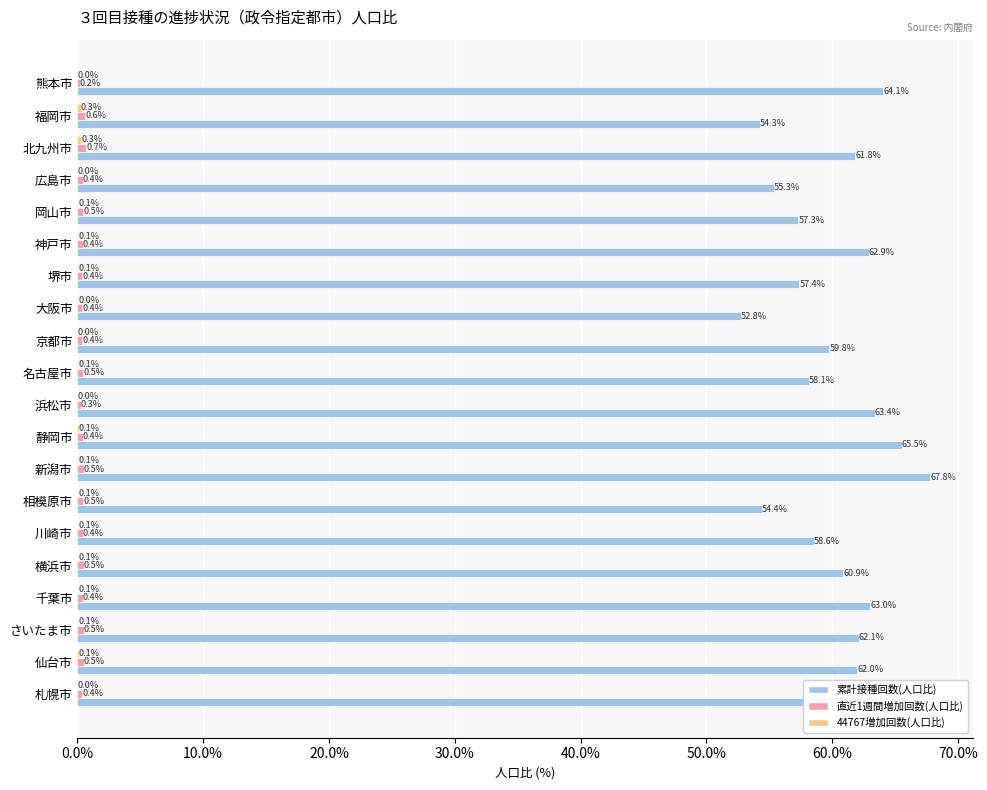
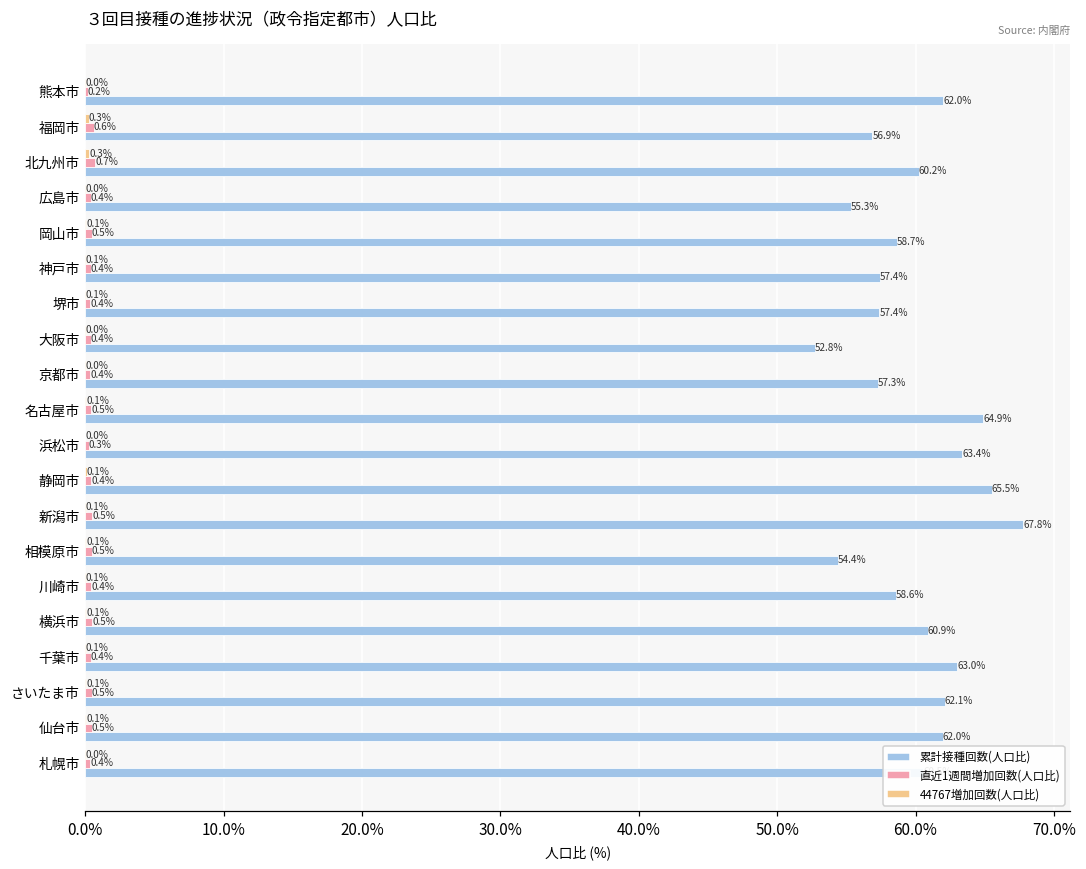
  {
    "累計接種回数(人口比)": {
-     "熊本市": "64.1%",
-     "福岡市": "54.3%",
-     "北九州市": "61.8%",
+     "熊本市": "62.0%",
+     "福岡市": "56.9%",
+     "北九州市": "60.2%",
      "広島市": "55.3%",
-     "岡山市": "57.3%",
-     "神戸市": "62.9%",
+     "岡山市": "58.7%",
+     "神戸市": "57.4%",
      "堺市": "57.4%",
      "大阪市": "52.8%",
-     "京都市": "59.8%",
-     "名古屋市": "58.1%",
+     "京都市": "57.3%",
+     "名古屋市": "64.9%",
      "浜松市": "63.4%",
      "静岡市": "65.5%",
      "新潟市": "67.8%",
      "相模原市": "54.4%",
      "川崎市": "58.6%",
      "横浜市": "60.9%",
      "千葉市": "63.0%",
      "さいたま市": "62.1%",
      "仙台市": "62.0%"
    }
  }
